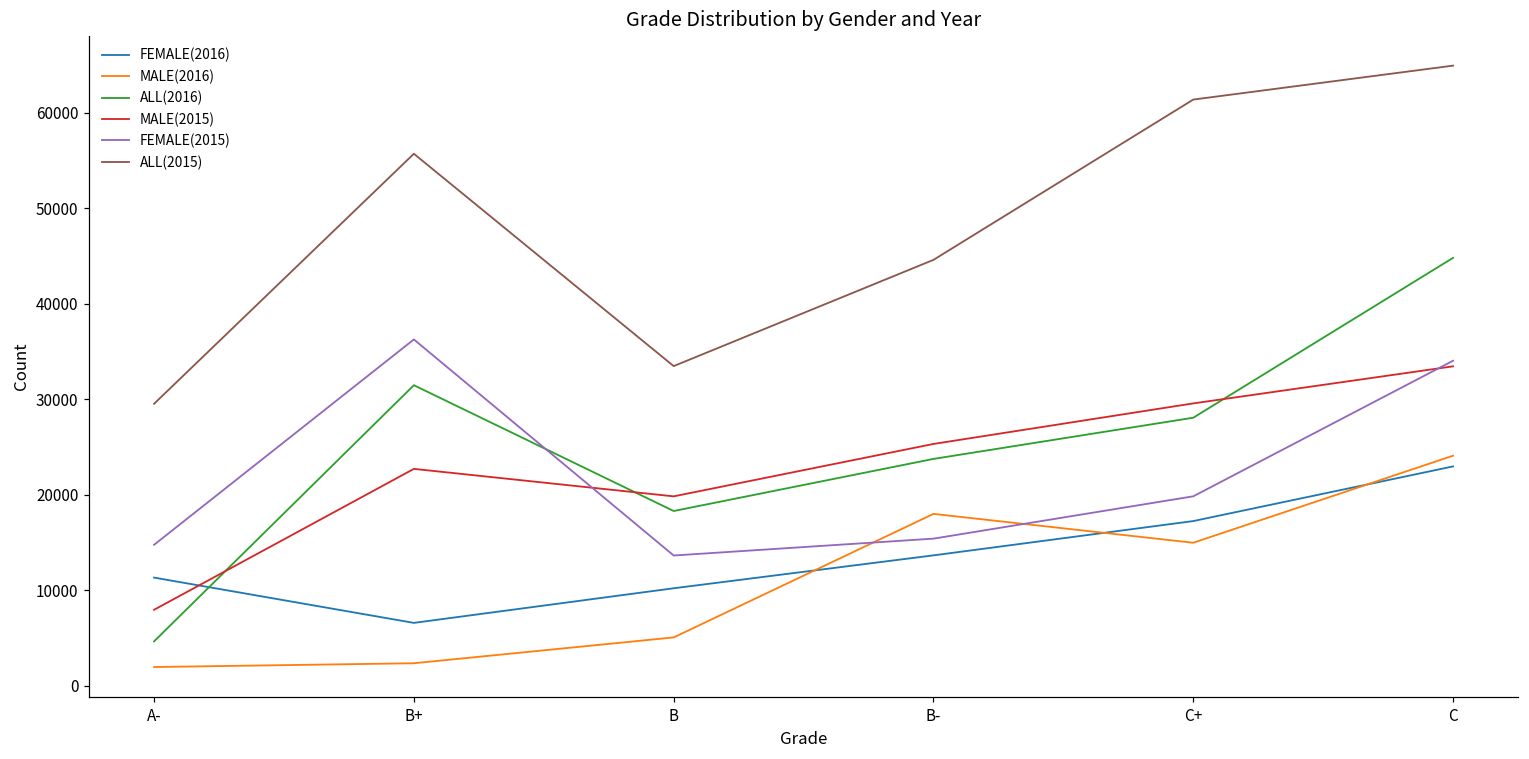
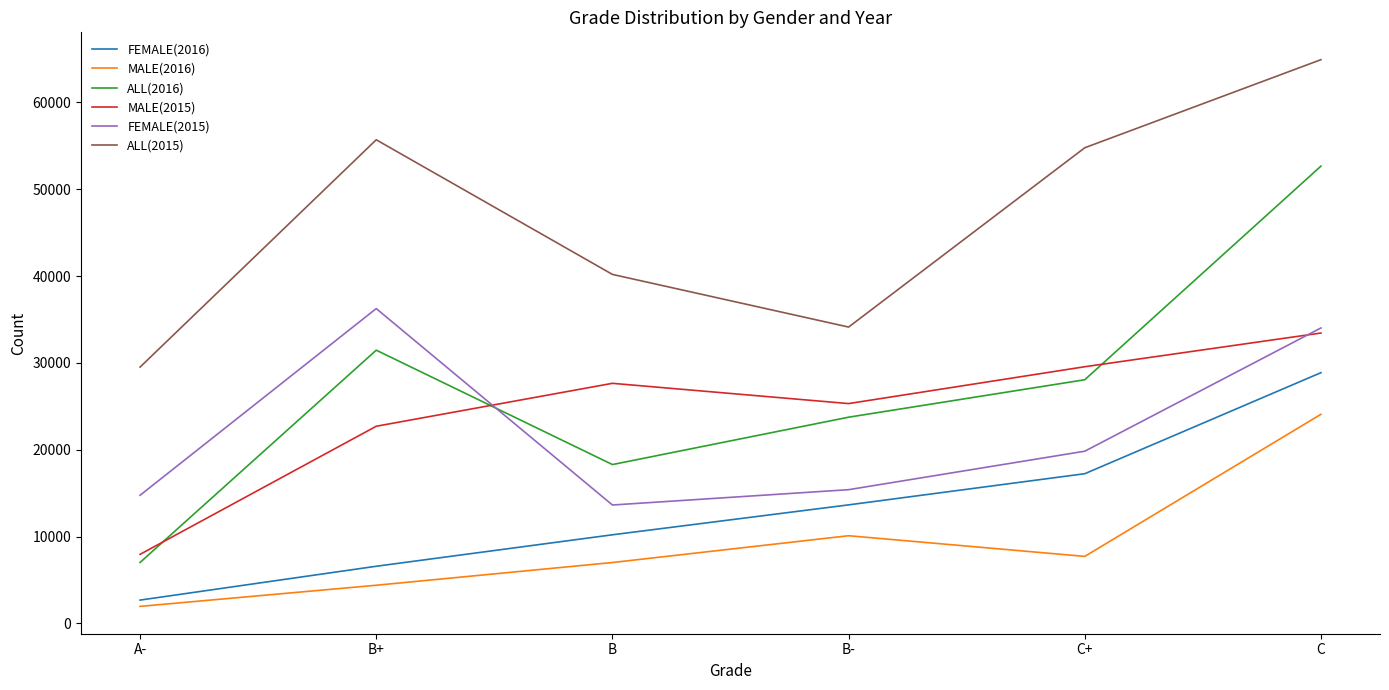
  {
    "FEMALE(2016)": {
-     "A-": 11000,
+     "A-": 3000,
      "B+": 7000,
      "B": 10000,
      "B-": 14000,
      "C+": 17000,
-     "C": 23000
+     "C": 29000
    },
    "MALE(2016)": {
      "A-": 2000,
-     "B+": 2000,
-     "B": 5000,
-     "B-": 18000,
-     "C+": 15000,
+     "B+": 4000,
+     "B": 7000,
+     "B-": 10000,
+     "C+": 8000,
      "C": 24000
    },
    "ALL(2016)": {
-     "A-": 5000,
+     "A-": 7000,
      "B+": 31000,
      "B": 18000,
      "B-": 24000,
      "C+": 28000,
-     "C": 45000
+     "C": 53000
    },
    "MALE(2015)": {
      "A-": 8000,
      "B+": 23000,
-     "B": 20000,
+     "B": 28000,
      "B-": 25000,
      "C+": 30000,
      "C": 33000
    },
    "FEMALE(2015)": {
      "A-": 15000,
      "B+": 36000,
      "B": 14000,
      "B-": 15000,
      "C+": 20000,
      "C": 34000
    },
    "ALL(2015)": {
      "A-": 30000,
      "B+": 56000,
-     "B": 33000,
-     "B-": 45000,
-     "C+": 61000,
+     "B": 40000,
+     "B-": 34000,
+     "C+": 55000,
      "C": 65000
    }
  }
